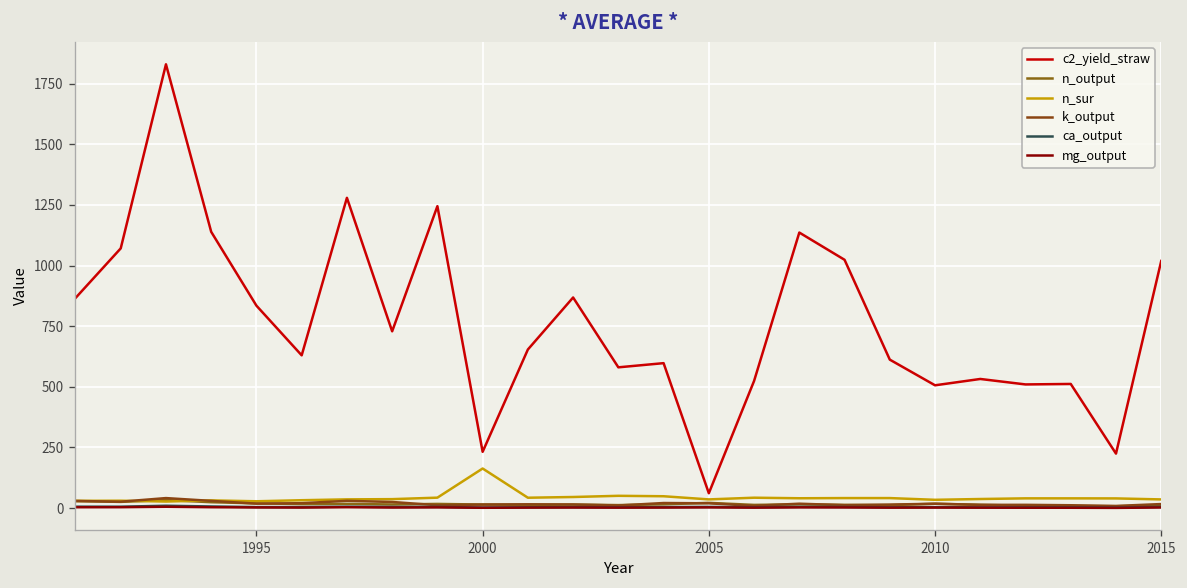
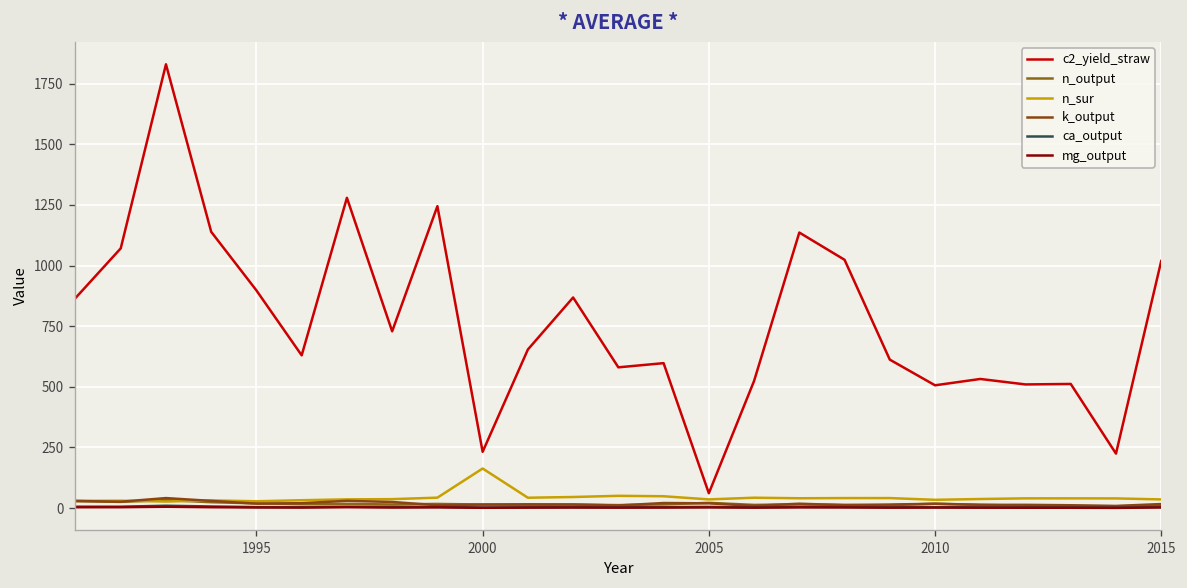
  {
    "c2_yield_straw": {
-     "1995": 830,
+     "1995": 900,
      "2000": 230,
      "2005": 60,
      "2010": 510,
      "2015": 1020
    },
    "n_sur": {
      "2000": 160,
      "2005": 40,
      "2010": 30,
      "2015": 40
    }
  }
